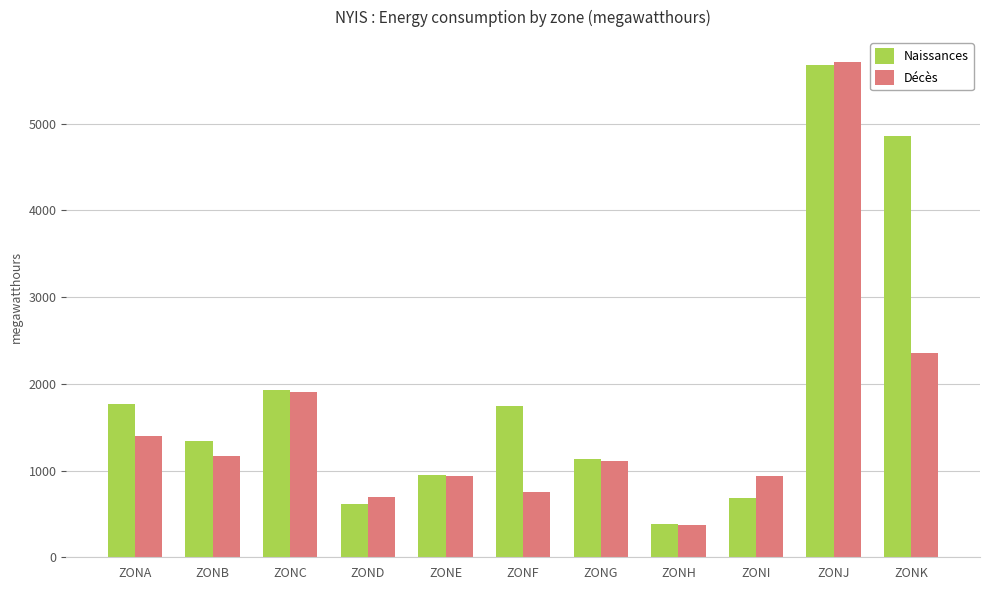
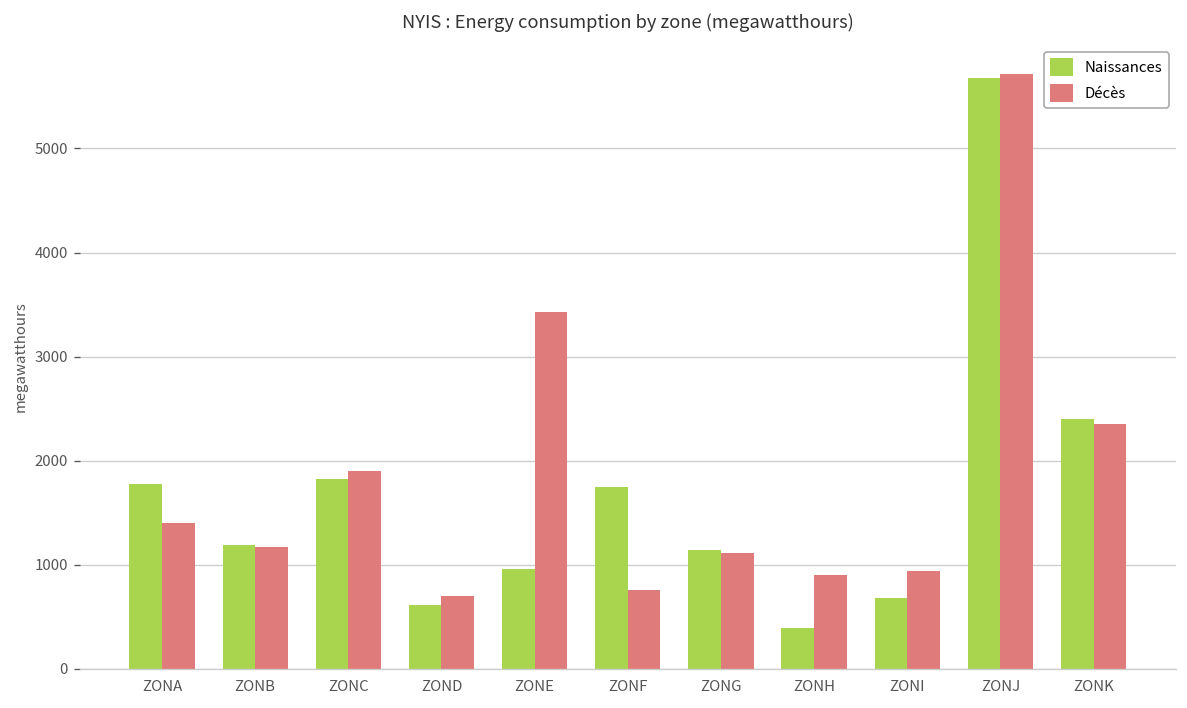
  {
    "Naissances": {
      "ZONA": 1800,
-     "ZONB": 1300,
-     "ZONC": 1900,
+     "ZONB": 1200,
+     "ZONC": 1800,
      "ZOND": 600,
      "ZONE": 1000,
      "ZONF": 1700,
      "ZONG": 1100,
      "ZONH": 400,
      "ZONI": 700,
      "ZONJ": 5700,
-     "ZONK": 4900
+     "ZONK": 2400
    },
    "Décès": {
      "ZONA": 1400,
      "ZONB": 1200,
      "ZONC": 1900,
      "ZOND": 700,
-     "ZONE": 900,
+     "ZONE": 3400,
      "ZONF": 800,
      "ZONG": 1100,
-     "ZONH": 400,
+     "ZONH": 900,
      "ZONI": 900,
      "ZONJ": 5700,
      "ZONK": 2400
    }
  }
